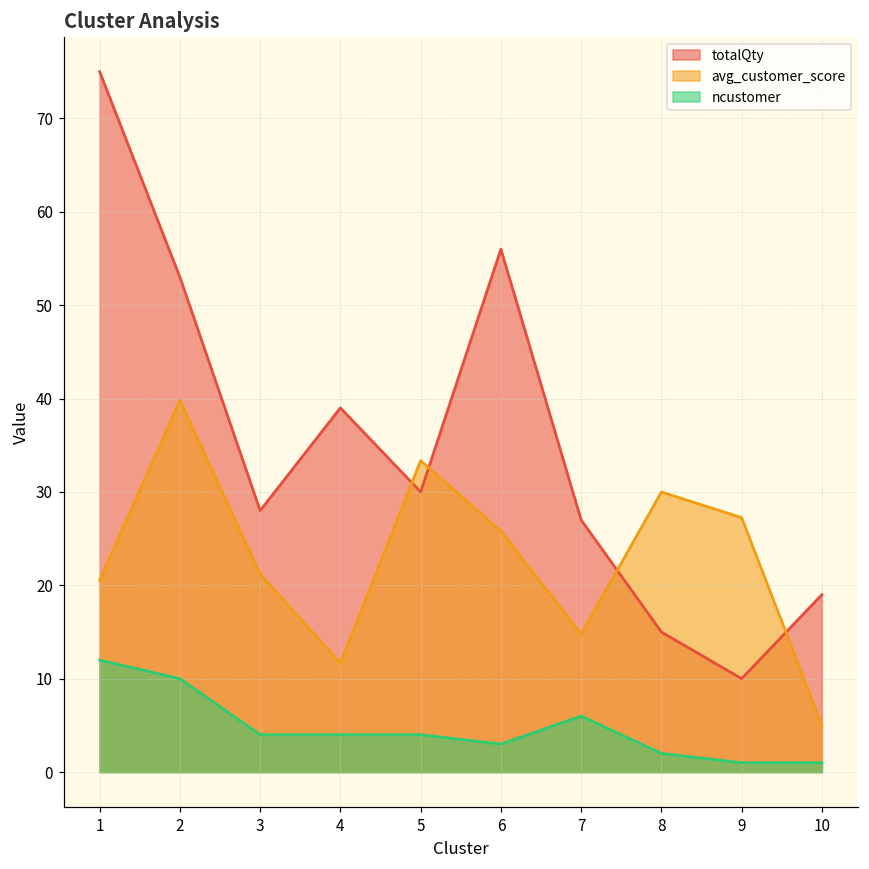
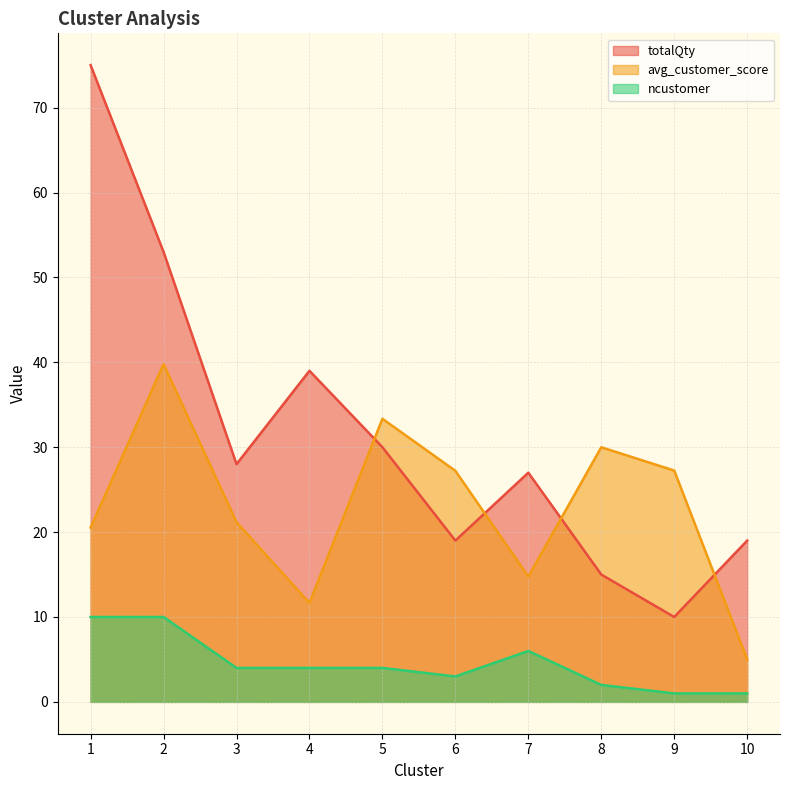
  {
    "totalQty": {
      "1": 75,
      "2": 53,
      "3": 28,
      "4": 39,
      "5": 30,
-     "6": 56,
+     "6": 19,
      "7": 27,
      "8": 15,
      "9": 10,
      "10": 19
    },
    "avg_customer_score": {
      "1": 21,
      "2": 40,
      "3": 21,
      "4": 12,
      "5": 33,
-     "6": 26,
+     "6": 27,
      "7": 15,
      "8": 30,
      "9": 27,
      "10": 5
    },
    "ncustomer": {
-     "1": 12,
+     "1": 10,
      "2": 10,
      "3": 4,
      "4": 4,
      "5": 4,
      "6": 3,
      "7": 6,
      "8": 2,
      "9": 1,
      "10": 1
    }
  }
